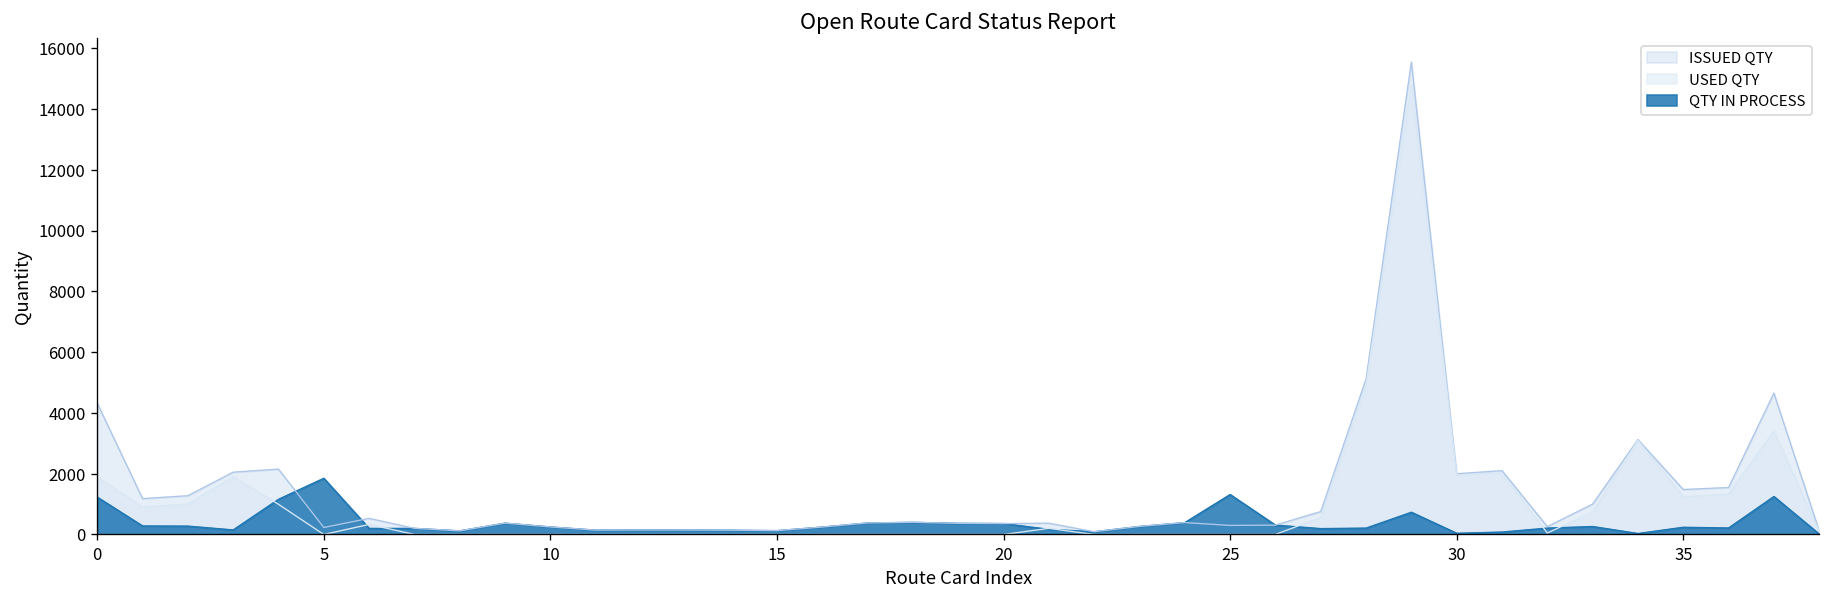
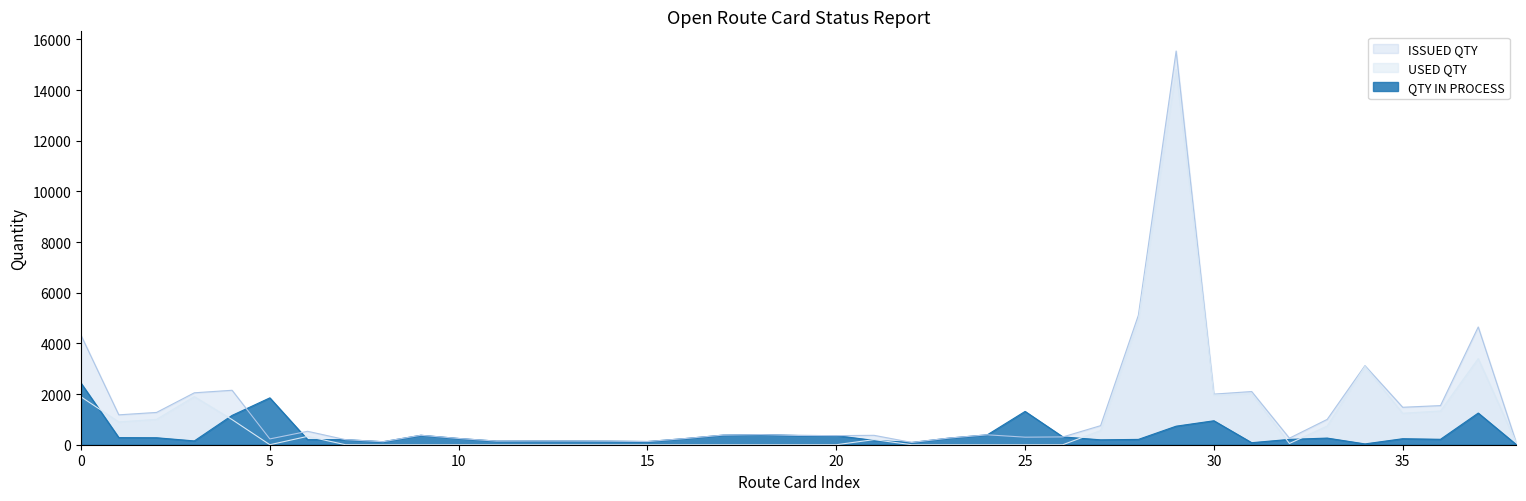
  {
    "QTY IN PROCESS": {
-     "0": 1200,
+     "0": 2400,
      "5": 1900,
      "25": 1300,
-     "30": 0,
+     "30": 900,
      "35": 200
    }
  }
